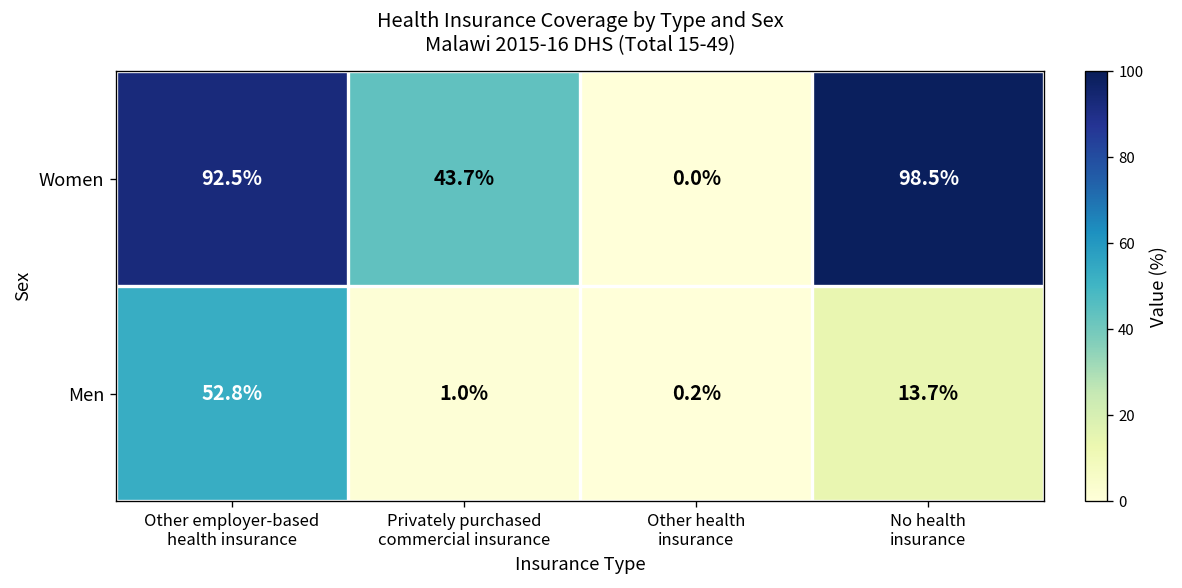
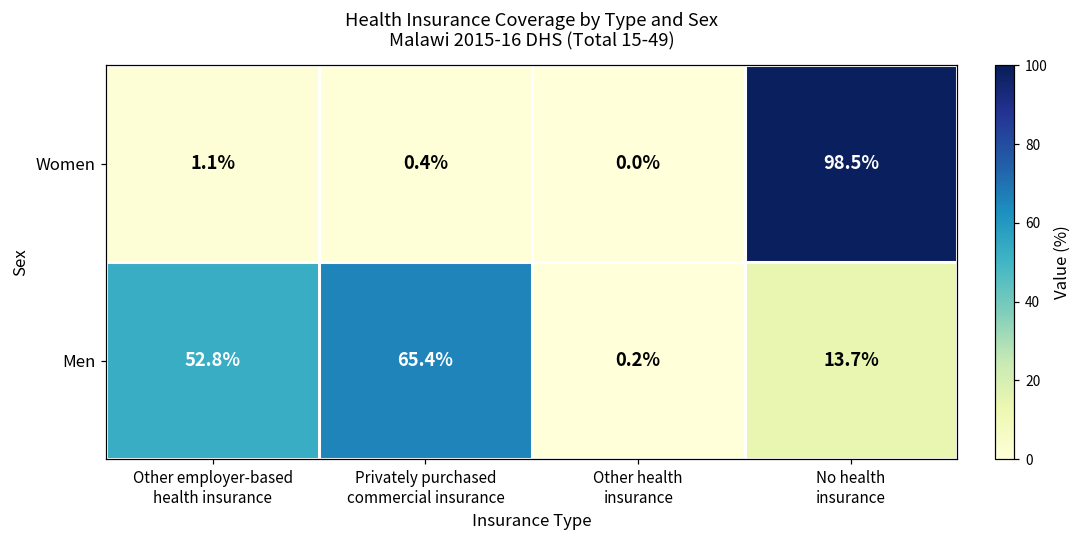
  {
    "Women": {
-     "Other employer-based health insurance": "92.5%",
-     "Privately purchased commercial insurance": "43.7%",
+     "Other employer-based health insurance": "1.1%",
+     "Privately purchased commercial insurance": "0.4%",
      "Other health insurance": "0.0%",
      "No health insurance": "98.5%"
    },
    "Men": {
      "Other employer-based health insurance": "52.8%",
-     "Privately purchased commercial insurance": "1.0%",
+     "Privately purchased commercial insurance": "65.4%",
      "Other health insurance": "0.2%",
      "No health insurance": "13.7%"
    }
  }
